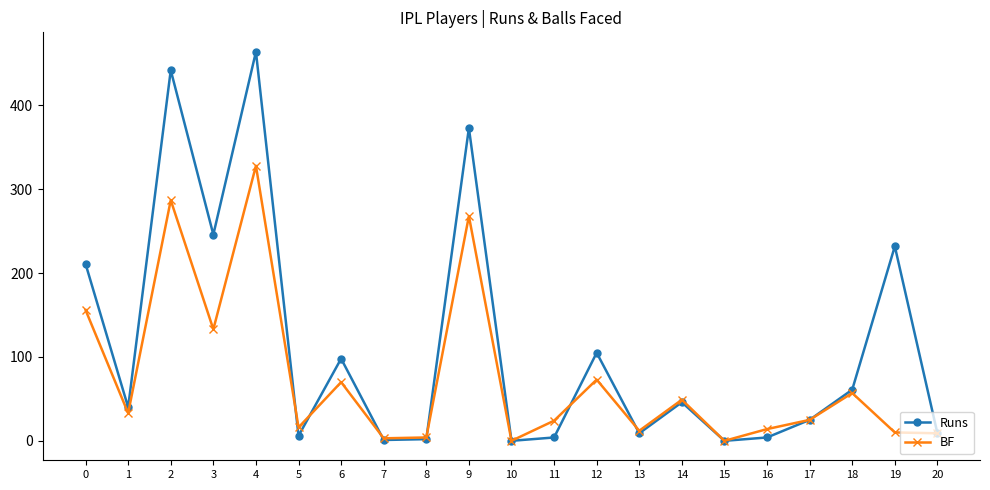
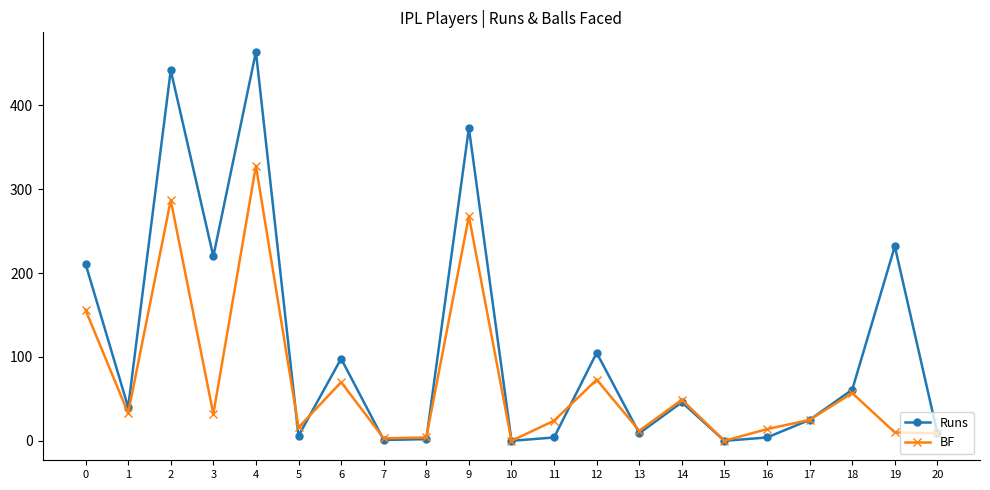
  {
    "Runs": {
      "0": 210,
      "1": 40,
      "2": 440,
-     "3": 250,
+     "3": 220,
      "4": 460,
      "5": 10,
      "6": 100,
      "9": 370,
      "11": 0,
      "12": 110,
      "14": 50,
      "16": 0,
      "18": 60,
      "19": 230
    },
    "BF": {
      "0": 160,
      "1": 30,
      "2": 290,
-     "3": 130,
+     "3": 30,
      "4": 330,
      "5": 20,
      "6": 70,
      "9": 270,
      "11": 20,
      "12": 70,
      "14": 50,
      "16": 10,
      "18": 60,
      "19": 10
    }
  }
